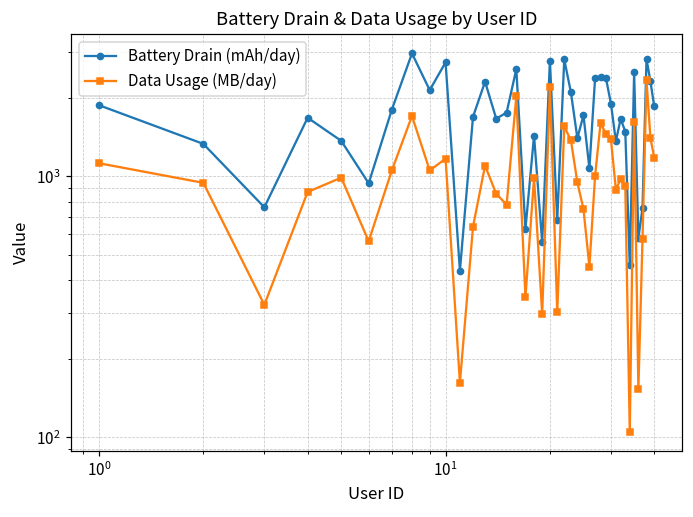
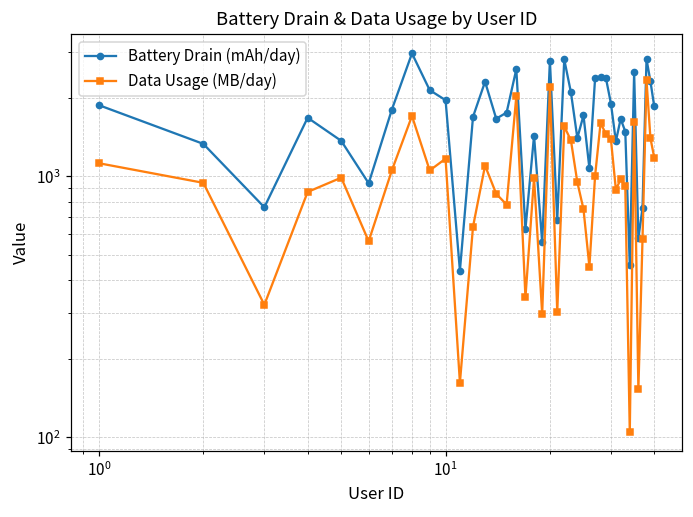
  {
    "Battery Drain (mAh/day)": {
      "10^0": 1900,
-     "10^1": 2700
+     "10^1": 2000
    },
    "Data Usage (MB/day)": {
      "10^0": 1100,
      "10^1": 1200
    }
  }
